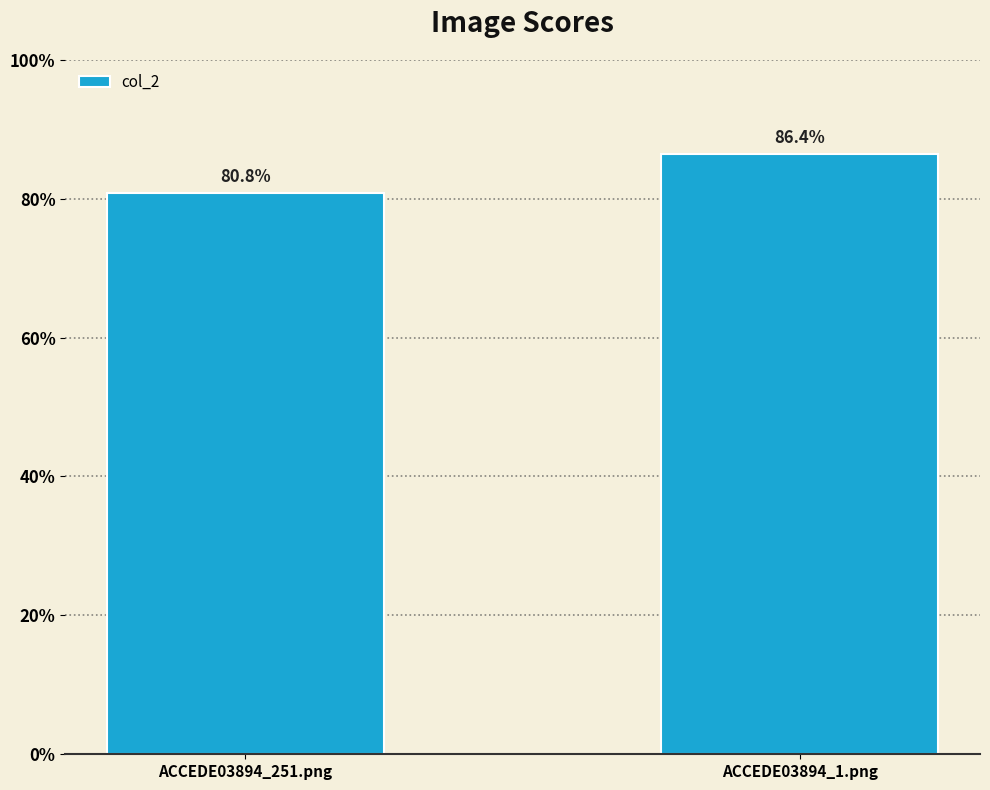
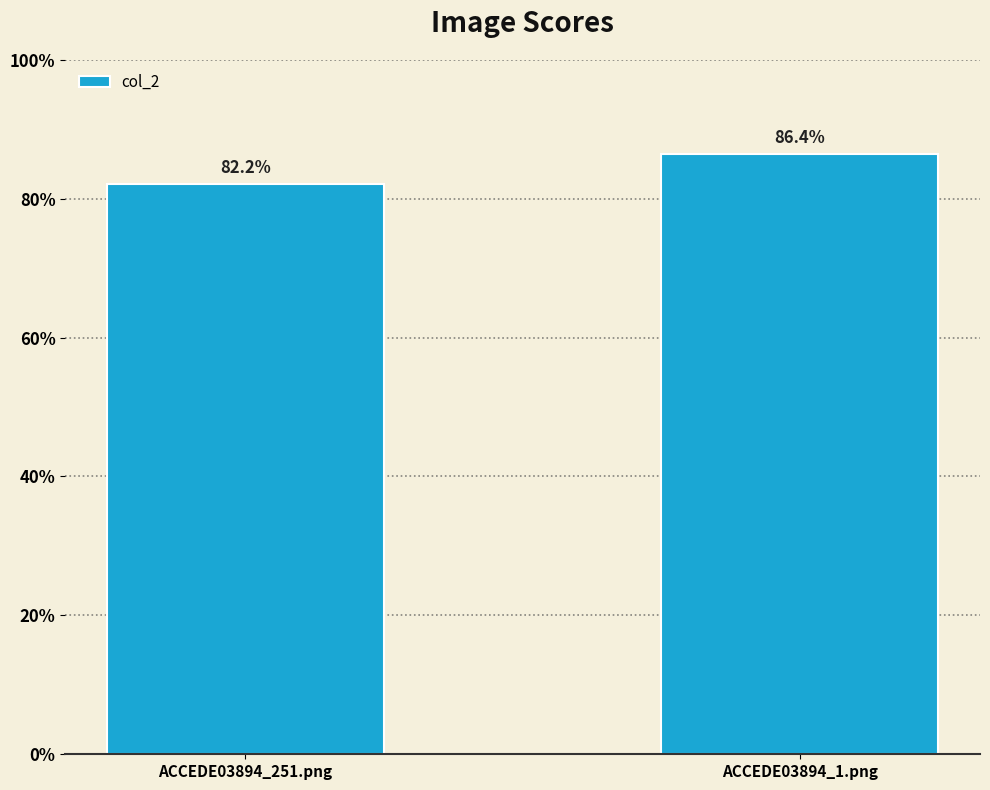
  {
-   "ACCEDE03894_251.png": "80.8%",
+   "ACCEDE03894_251.png": "82.2%",
    "ACCEDE03894_1.png": "86.4%"
  }
